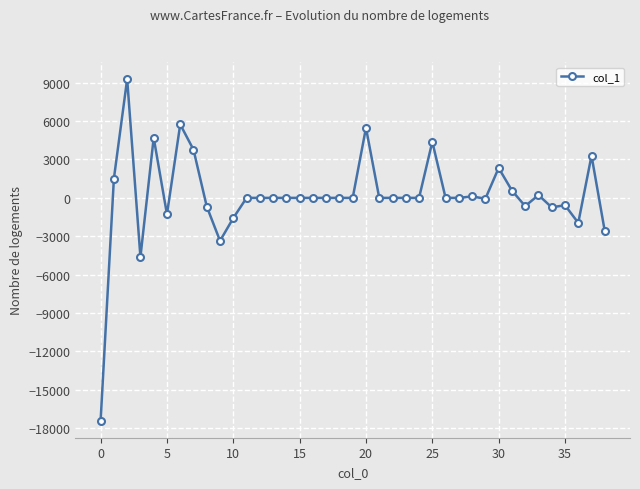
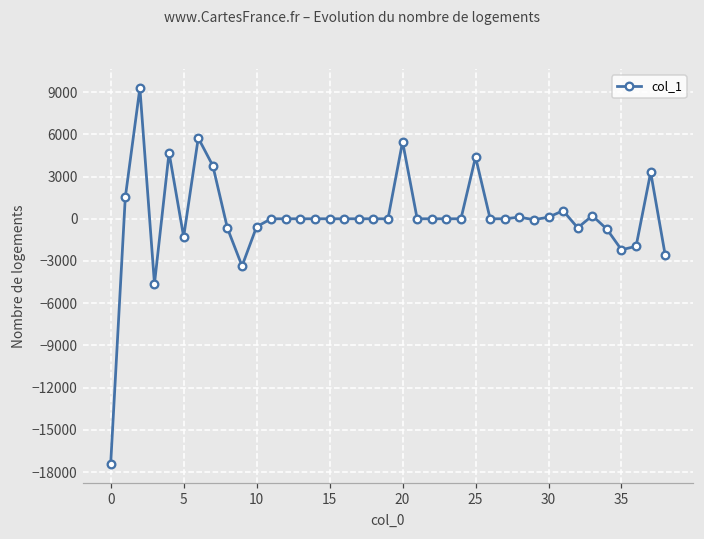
  {
    "0": -17400,
    "5": -1300,
-   "10": -1600,
+   "10": -600,
    "15": 0,
    "20": 5500,
    "25": 4400,
-   "30": 2300,
-   "35": -600
+   "30": 100,
+   "35": -2200
  }
